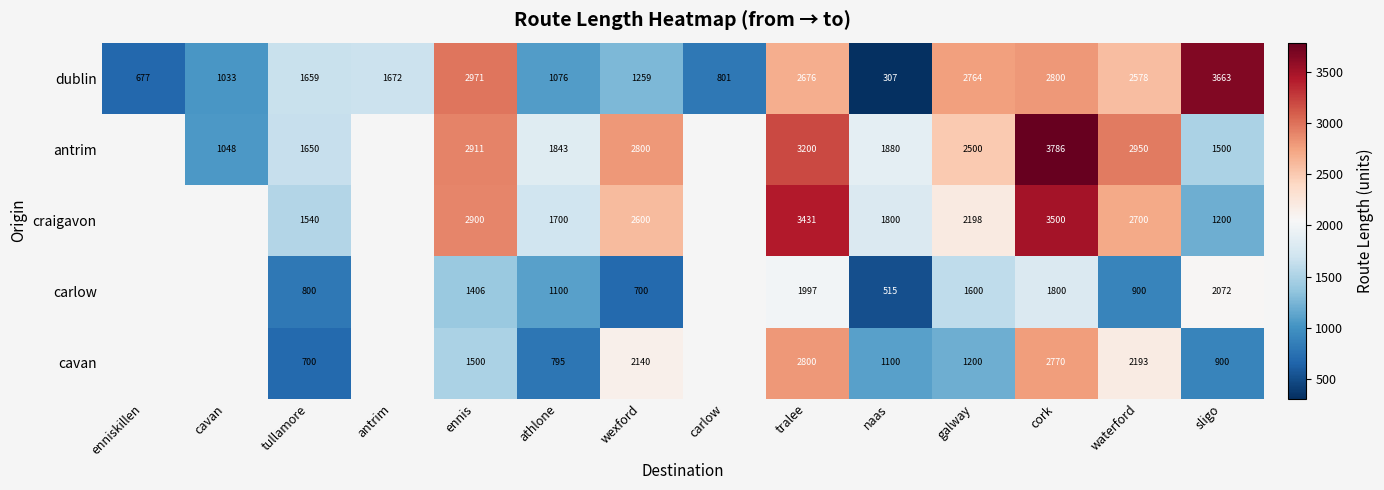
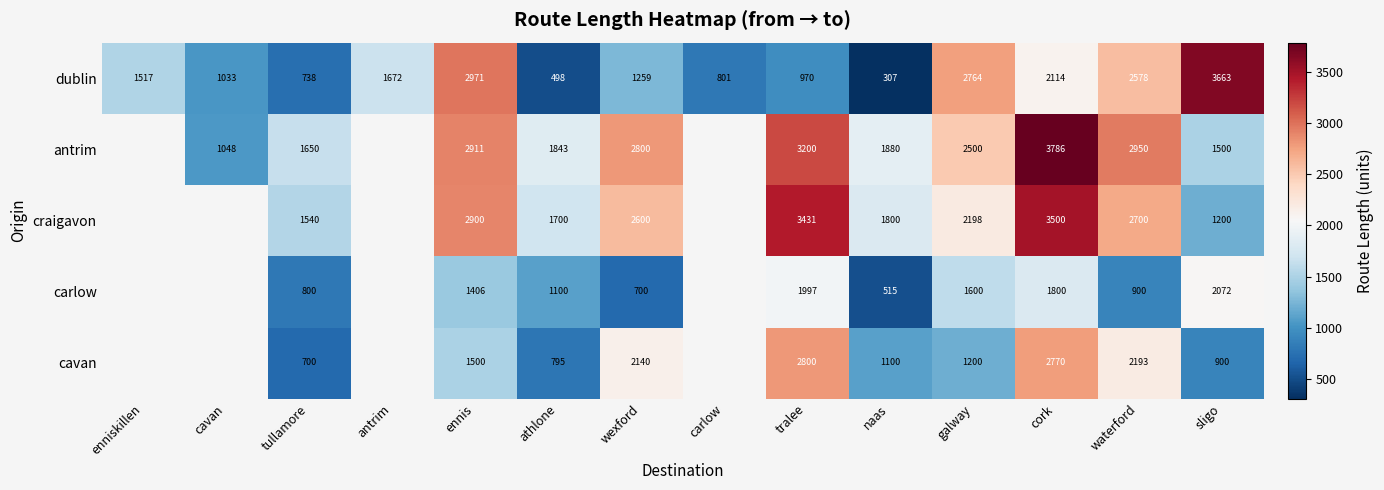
  {
    "dublin": {
-     "enniskillen": 677,
+     "enniskillen": 1517,
      "cavan": 1033,
-     "tullamore": 1659,
+     "tullamore": 738,
      "antrim": 1672,
      "ennis": 2971,
-     "athlone": 1076,
+     "athlone": 498,
      "wexford": 1259,
      "carlow": 801,
-     "tralee": 2676,
+     "tralee": 970,
      "naas": 307,
      "galway": 2764,
-     "cork": 2800,
+     "cork": 2114,
      "waterford": 2578,
      "sligo": 3663
    },
    "antrim": {
      "cavan": 1048,
      "tullamore": 1650,
      "ennis": 2911,
      "athlone": 1843,
      "wexford": 2800,
      "tralee": 3200,
      "naas": 1880,
      "galway": 2500,
      "cork": 3786,
      "waterford": 2950,
      "sligo": 1500
    },
    "craigavon": {
      "tullamore": 1540,
      "ennis": 2900,
      "athlone": 1700,
      "wexford": 2600,
      "tralee": 3431,
      "naas": 1800,
      "galway": 2198,
      "cork": 3500,
      "waterford": 2700,
      "sligo": 1200
    },
    "carlow": {
      "tullamore": 800,
      "ennis": 1406,
      "athlone": 1100,
      "wexford": 700,
      "tralee": 1997,
      "naas": 515,
      "galway": 1600,
      "cork": 1800,
      "waterford": 900,
      "sligo": 2072
    },
    "cavan": {
      "tullamore": 700,
      "ennis": 1500,
      "athlone": 795,
      "wexford": 2140,
      "tralee": 2800,
      "naas": 1100,
      "galway": 1200,
      "cork": 2770,
      "waterford": 2193,
      "sligo": 900
    }
  }
